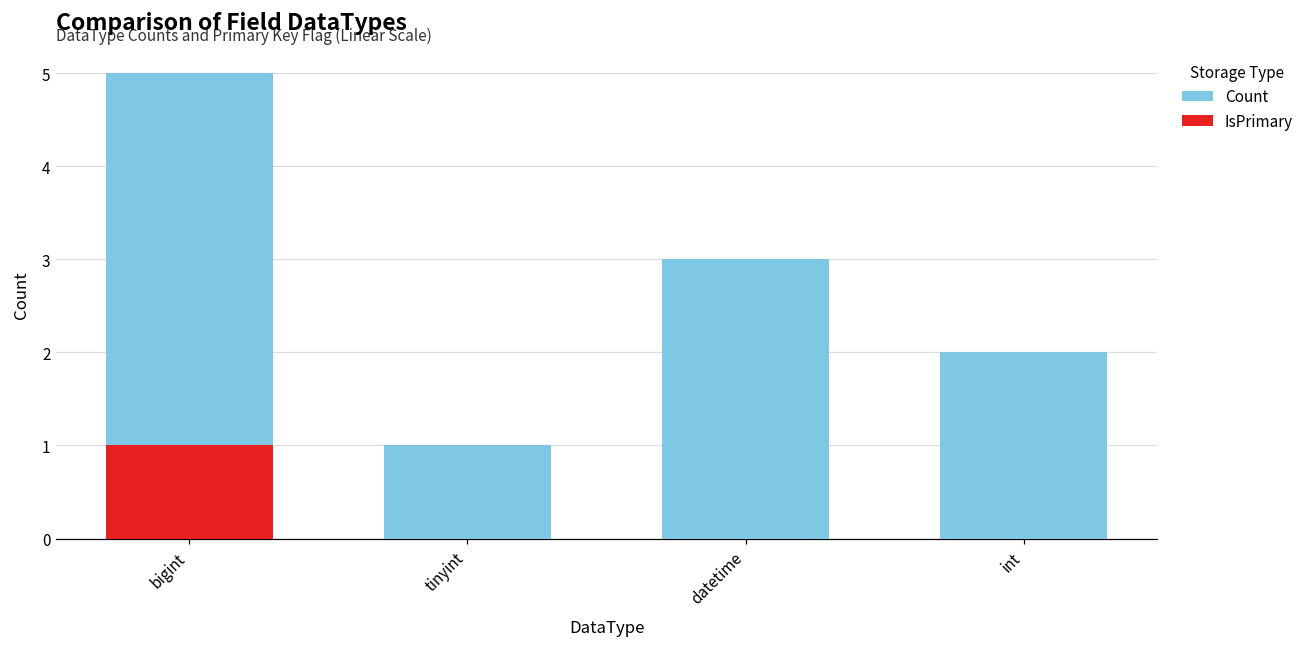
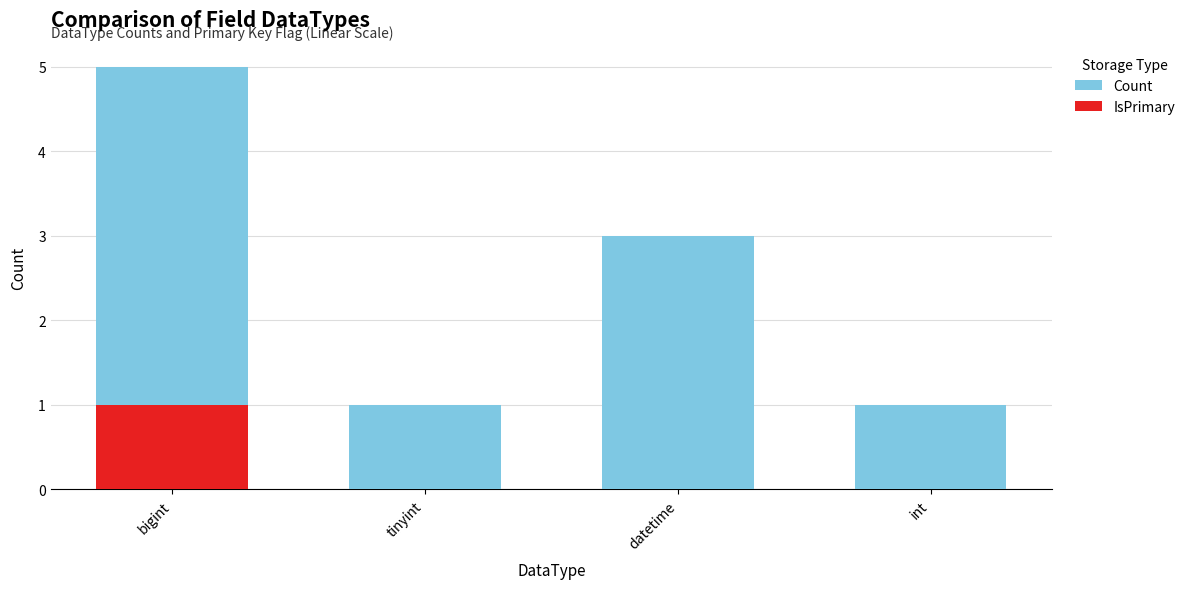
  {
    "Count": {
      "bigint": 5,
      "tinyint": 1,
      "datetime": 3,
-     "int": 2
+     "int": 1
    },
    "IsPrimary": {
      "tinyint": 0,
      "datetime": 0,
      "int": 0
    }
  }
